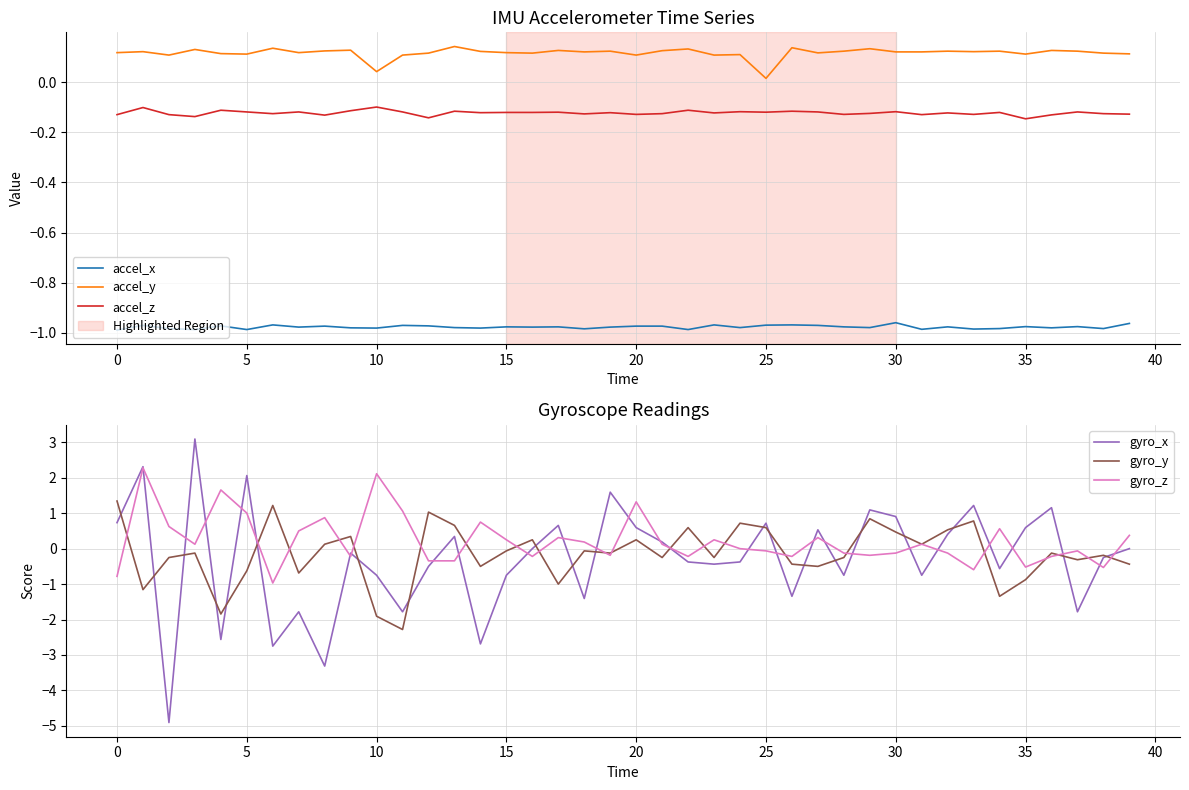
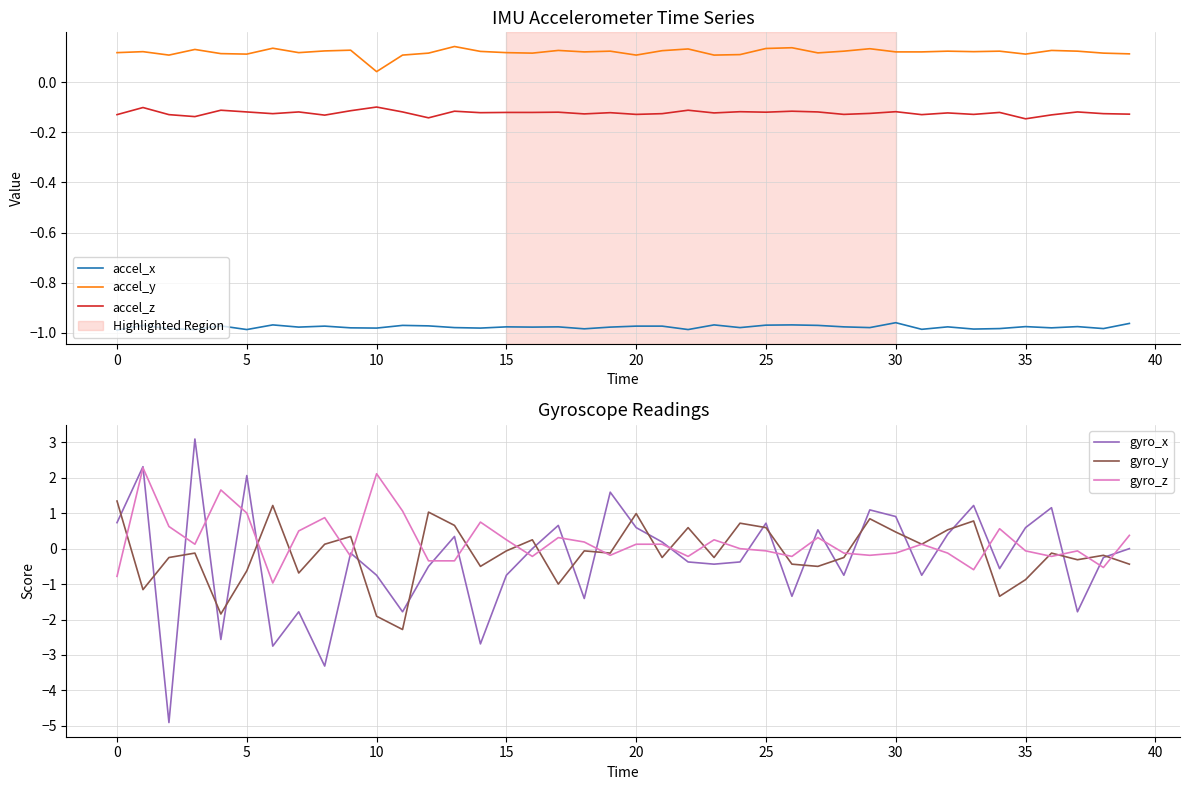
  {
    "IMU Accelerometer Time Series": {
      "accel_x": {
        "5": -0.99,
        "10": -0.98,
        "15": -0.98,
        "20": -0.97,
        "25": -0.97,
        "30": -0.96,
        "35": -0.97
      },
      "accel_y": {
        "0": 0.12,
        "5": 0.11,
        "10": 0.04,
        "15": 0.12,
        "20": 0.11,
-       "25": 0.01,
+       "25": 0.13,
        "30": 0.12,
        "35": 0.11
      },
      "accel_z": {
        "0": -0.13,
        "5": -0.12,
        "10": -0.10,
        "15": -0.12,
        "20": -0.13,
        "25": -0.12,
        "30": -0.12,
        "35": -0.15
      }
    },
    "Gyroscope Readings": {
      "gyro_x": {
        "0": 0.7,
        "5": 2.1,
        "10": -0.8,
        "15": -0.8,
        "20": 0.6,
        "25": 0.7,
        "30": 0.9,
        "35": 0.6
      },
      "gyro_y": {
        "0": 1.3,
        "5": -0.6,
        "10": -1.9,
        "15": -0.1,
-       "20": 0.3,
+       "20": 1.0,
        "25": 0.6,
        "30": 0.5,
        "35": -0.9
      },
      "gyro_z": {
        "0": -0.8,
        "5": 1.0,
        "10": 2.1,
        "15": 0.3,
-       "20": 1.3,
+       "20": 0.1,
        "25": -0.1,
        "30": -0.1,
-       "35": -0.5
+       "35": -0.1
      }
    }
  }
